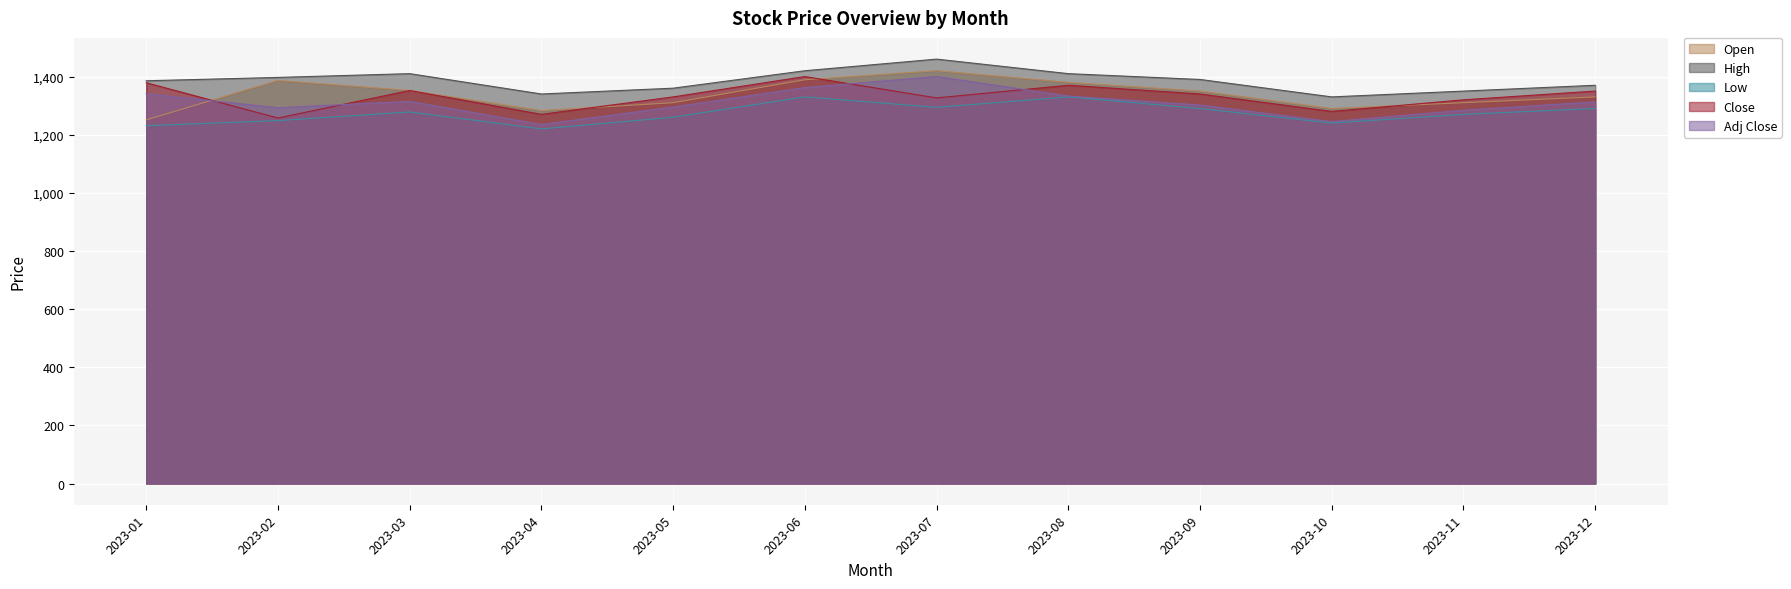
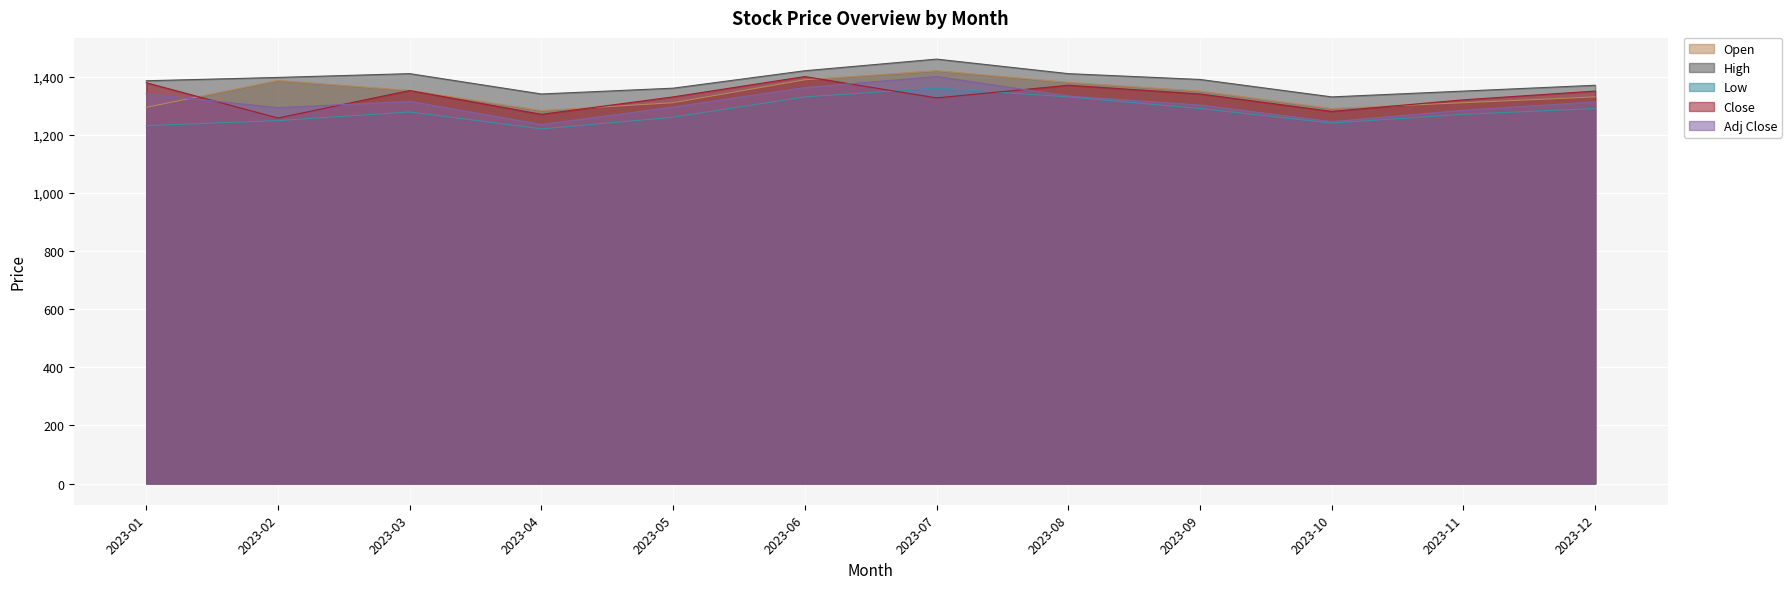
  {
    "Open": {
-     "2023-01": "1,250",
+     "2023-01": "1,290",
      "2023-02": "1,390",
      "2023-04": "1,280",
      "2023-05": "1,310",
      "2023-06": "1,390",
      "2023-07": "1,420",
      "2023-08": "1,380",
      "2023-09": "1,350",
      "2023-10": "1,290",
      "2023-11": "1,310",
      "2023-12": "1,330"
    },
    "High": {
      "2023-02": "1,400",
      "2023-03": "1,410",
      "2023-04": "1,340",
      "2023-05": "1,360",
      "2023-06": "1,420",
      "2023-07": "1,460",
      "2023-08": "1,410",
      "2023-09": "1,390",
      "2023-10": "1,330",
      "2023-11": "1,350",
      "2023-12": "1,370"
    },
    "Low": {
      "2023-01": "1,230",
      "2023-02": "1,250",
      "2023-03": "1,280",
      "2023-04": "1,220",
      "2023-05": "1,260",
      "2023-06": "1,330",
-     "2023-07": "1,290",
+     "2023-07": "1,360",
      "2023-09": "1,290",
      "2023-11": "1,270",
      "2023-12": "1,290"
    },
    "Close": {
      "2023-02": "1,260",
      "2023-04": "1,270",
      "2023-05": "1,330",
      "2023-06": "1,400",
      "2023-07": "1,330",
      "2023-08": "1,370",
      "2023-09": "1,340",
      "2023-10": "1,280",
      "2023-11": "1,320",
      "2023-12": "1,350"
    },
    "Adj Close": {
      "2023-01": "1,340",
      "2023-02": "1,290",
      "2023-03": "1,310",
      "2023-04": "1,240",
      "2023-05": "1,300",
      "2023-06": "1,360",
      "2023-07": "1,400",
      "2023-09": "1,300",
      "2023-11": "1,280",
      "2023-12": "1,310"
    }
  }
